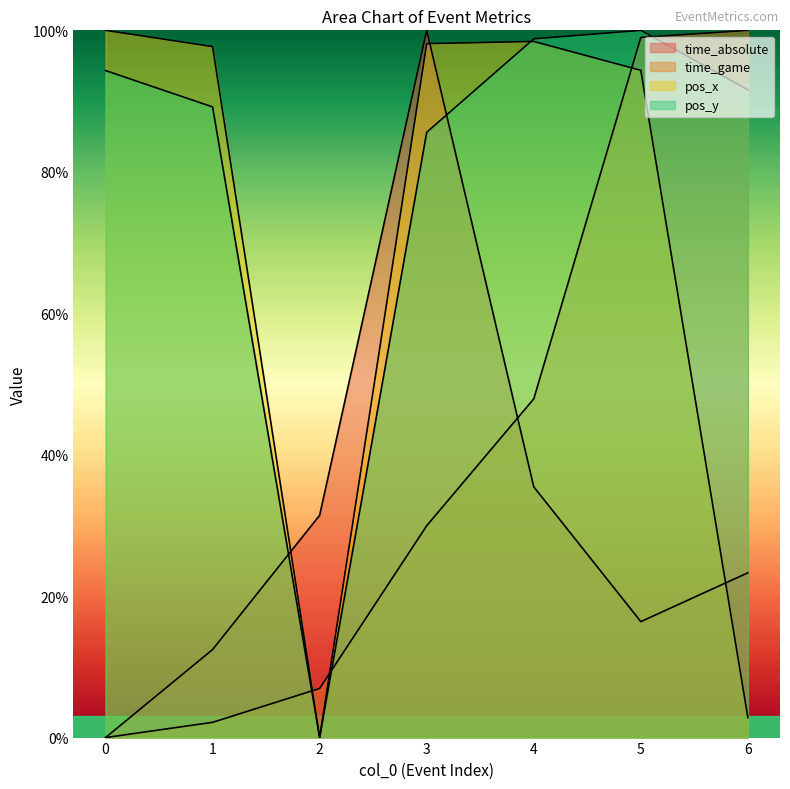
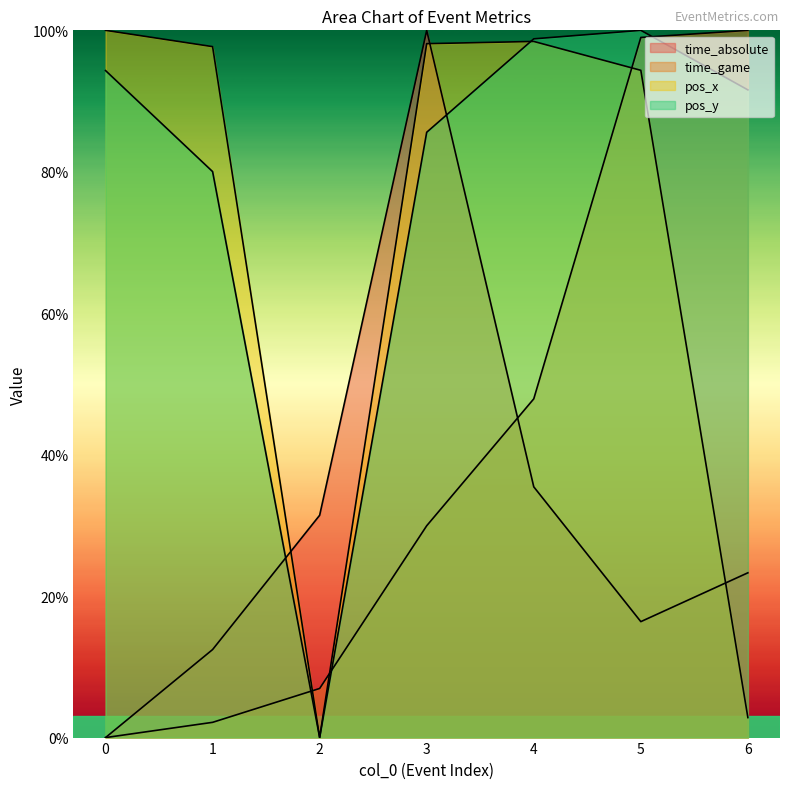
  {
    "pos_y": {
      "0": "94%",
-     "1": "89%",
+     "1": "80%",
      "3": "86%",
      "4": "99%",
      "5": "100%"
    }
  }
